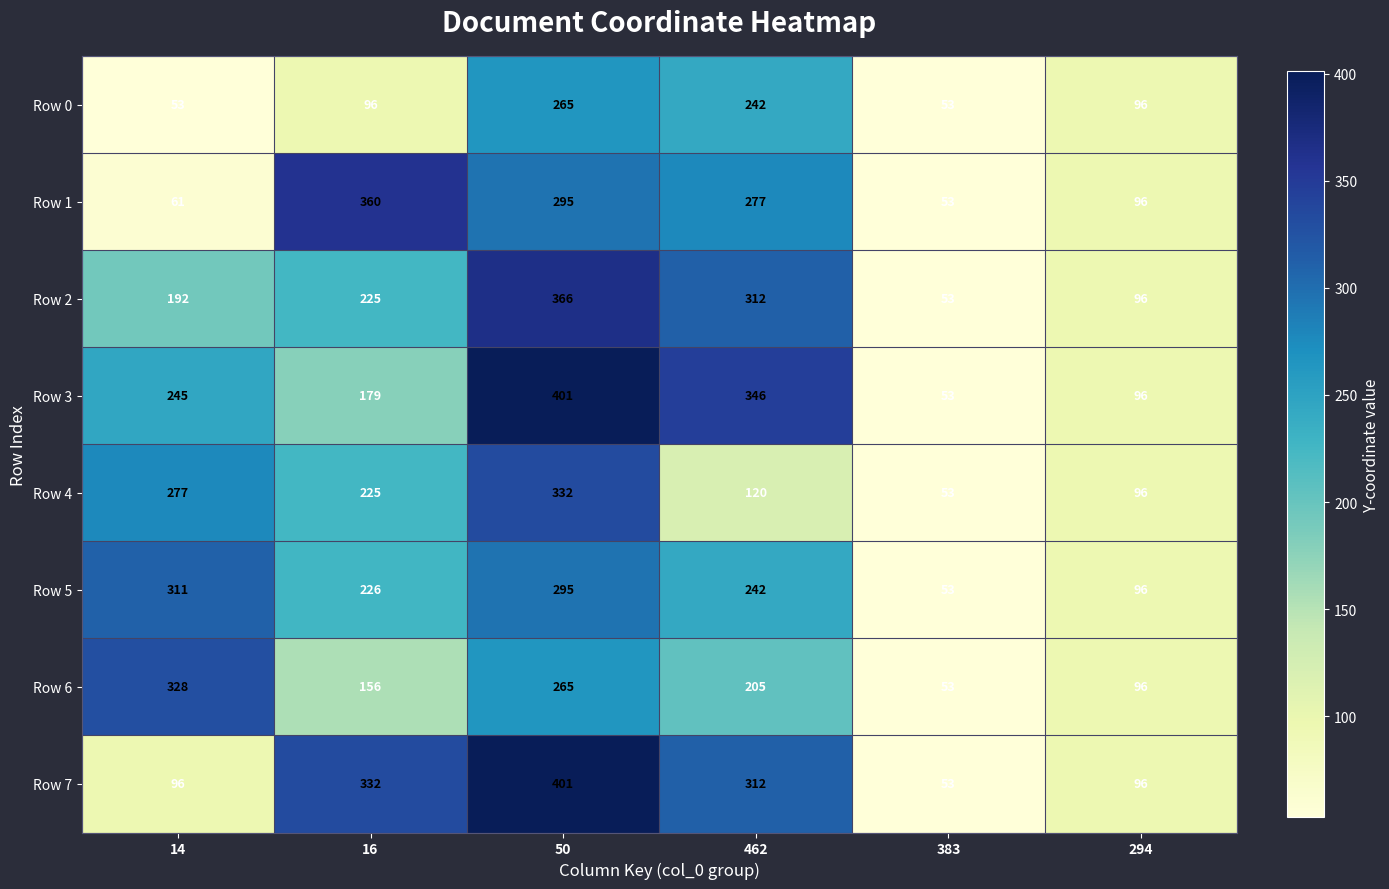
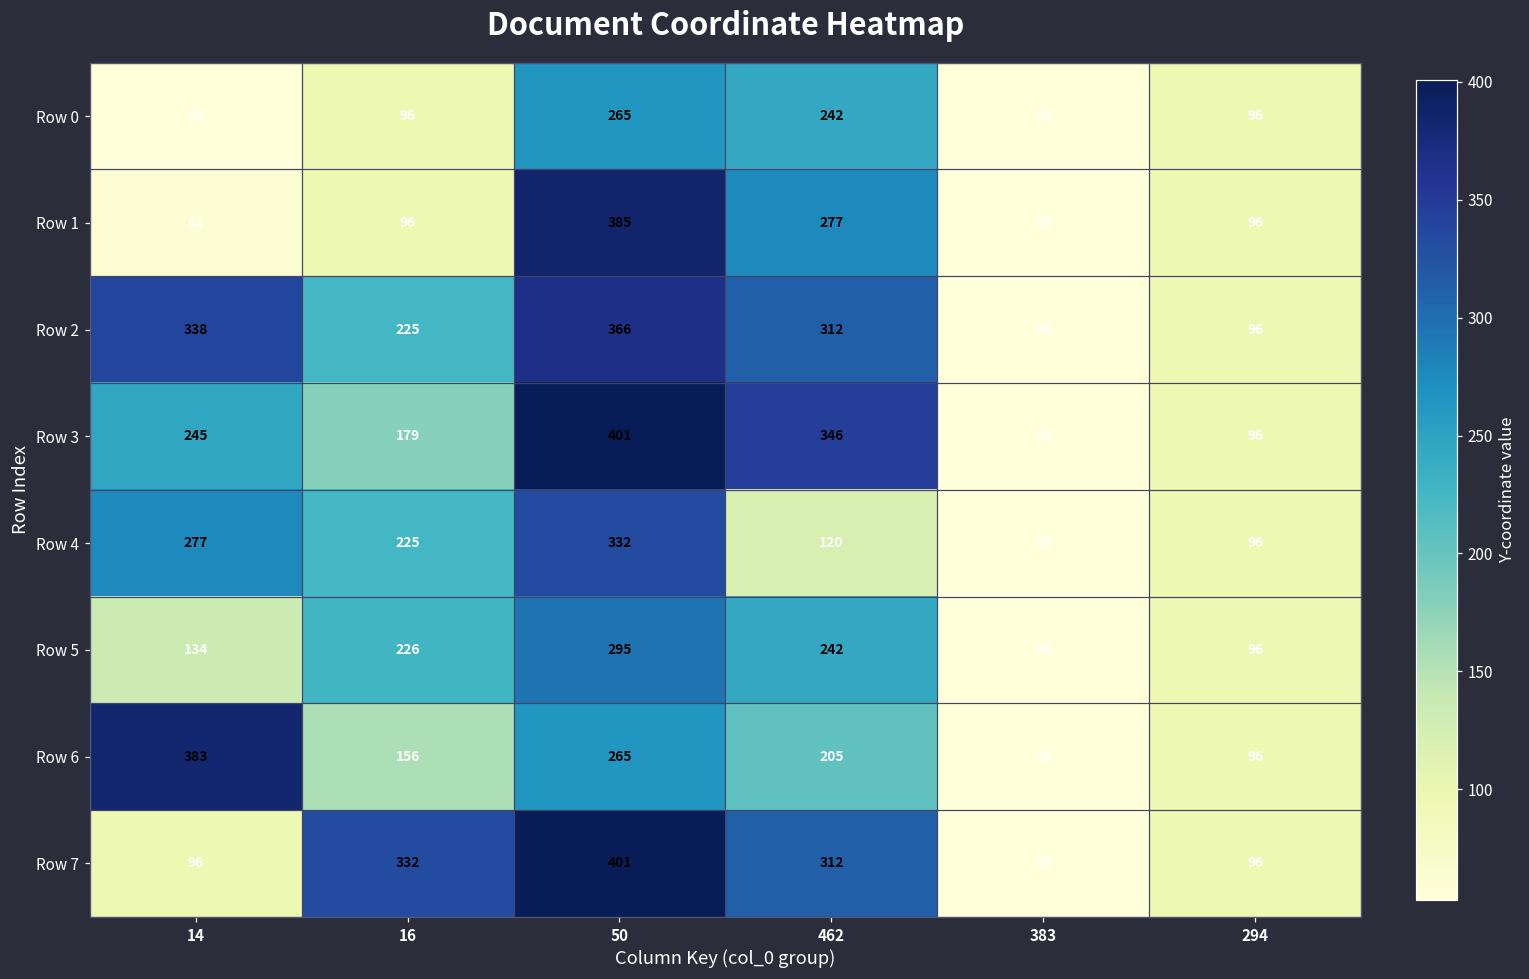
  {
    "Row 1": {
-     "16": 360,
-     "50": 295
+     "16": 96,
+     "50": 385
    },
    "Row 2": {
-     "14": 192
+     "14": 338
    },
    "Row 5": {
-     "14": 311
+     "14": 134
    },
    "Row 6": {
-     "14": 328
+     "14": 383
    }
  }
